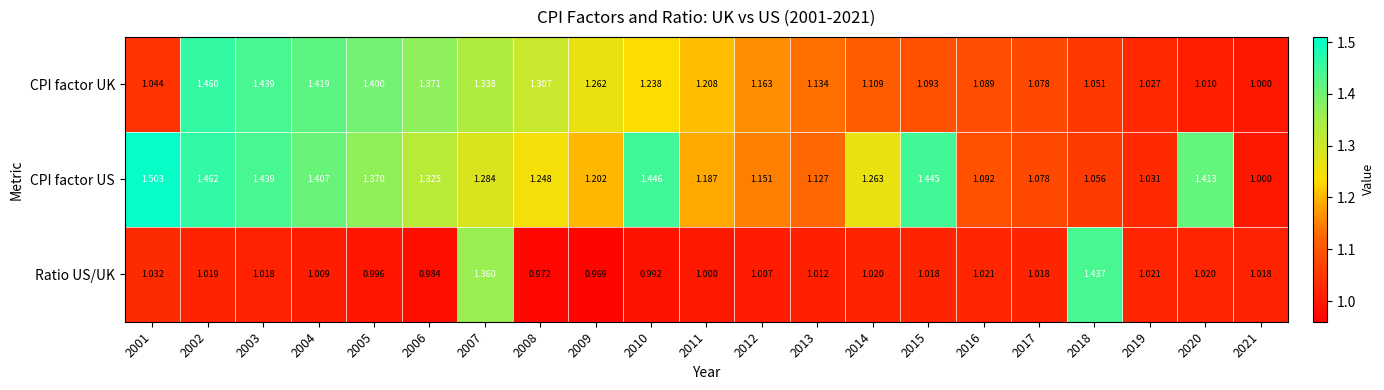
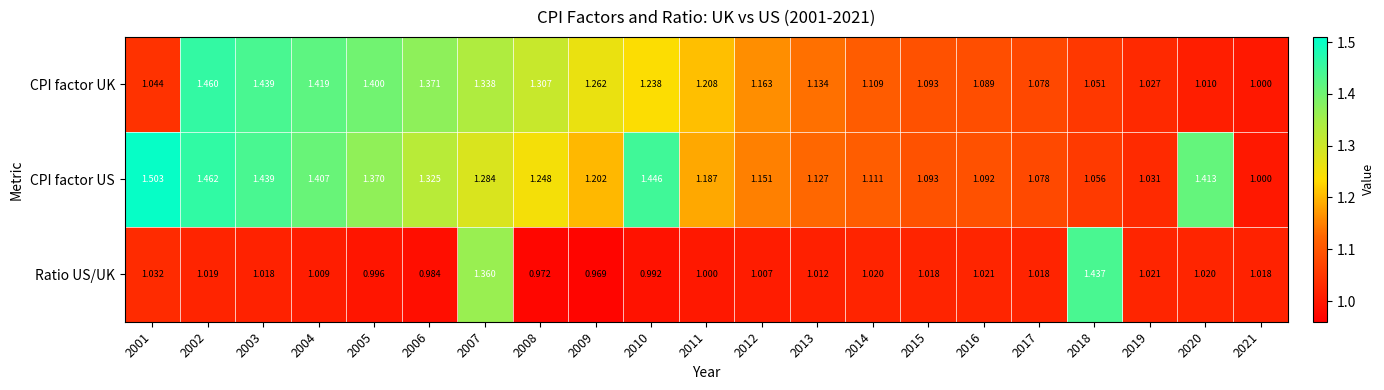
  {
    "CPI factor UK": {
      "2001": 1.044,
      "2002": 1.460,
      "2003": 1.439,
      "2004": 1.419,
      "2005": 1.400,
      "2006": 1.371,
      "2007": 1.338,
      "2008": 1.307,
      "2009": 1.262,
      "2010": 1.238,
      "2011": 1.208,
      "2012": 1.163,
      "2013": 1.134,
      "2014": 1.109,
      "2015": 1.093,
      "2016": 1.089,
      "2017": 1.078,
      "2018": 1.051,
      "2019": 1.027,
      "2020": 1.010,
      "2021": 1.000
    },
    "CPI factor US": {
      "2001": 1.503,
      "2002": 1.462,
      "2003": 1.439,
      "2004": 1.407,
      "2005": 1.370,
      "2006": 1.325,
      "2007": 1.284,
      "2008": 1.248,
      "2009": 1.202,
      "2010": 1.446,
      "2011": 1.187,
      "2012": 1.151,
      "2013": 1.127,
-     "2014": 1.263,
-     "2015": 1.445,
+     "2014": 1.111,
+     "2015": 1.093,
      "2016": 1.092,
      "2017": 1.078,
      "2018": 1.056,
      "2019": 1.031,
      "2020": 1.413,
      "2021": 1.000
    },
    "Ratio US/UK": {
      "2001": 1.032,
      "2002": 1.019,
      "2003": 1.018,
      "2004": 1.009,
      "2005": 0.996,
      "2006": 0.984,
      "2007": 1.360,
      "2008": 0.972,
      "2009": 0.969,
      "2010": 0.992,
      "2011": 1.000,
      "2012": 1.007,
      "2013": 1.012,
      "2014": 1.020,
      "2015": 1.018,
      "2016": 1.021,
      "2017": 1.018,
      "2018": 1.437,
      "2019": 1.021,
      "2020": 1.020,
      "2021": 1.018
    }
  }
